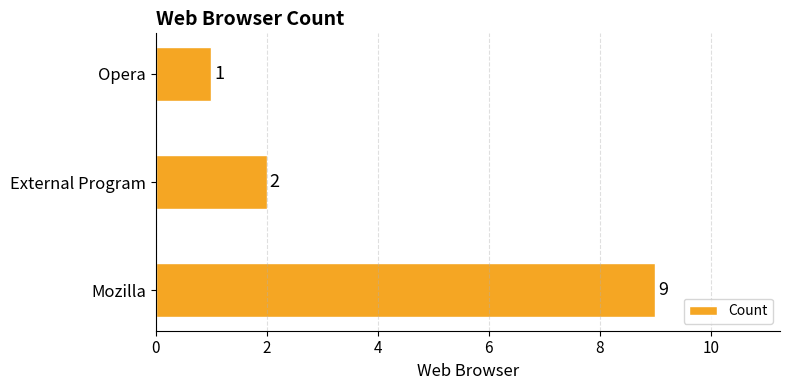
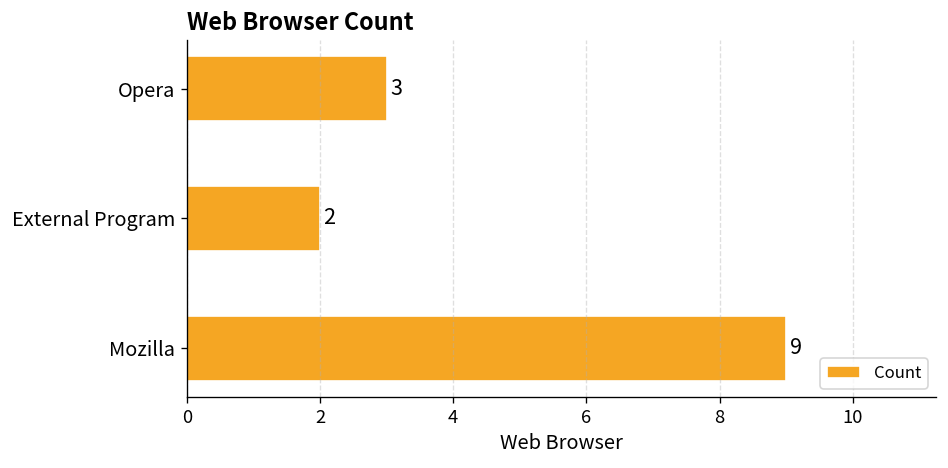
  {
-   "Opera": 1,
+   "Opera": 3,
    "External Program": 2,
    "Mozilla": 9
  }
